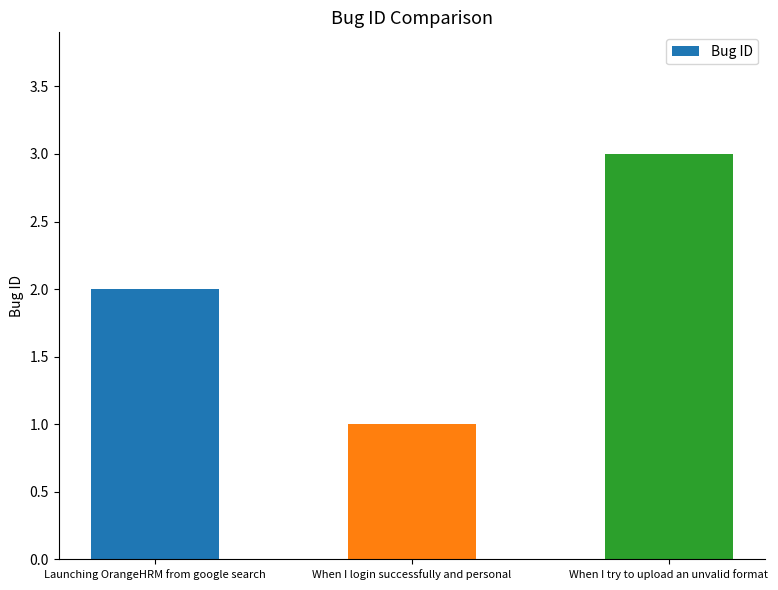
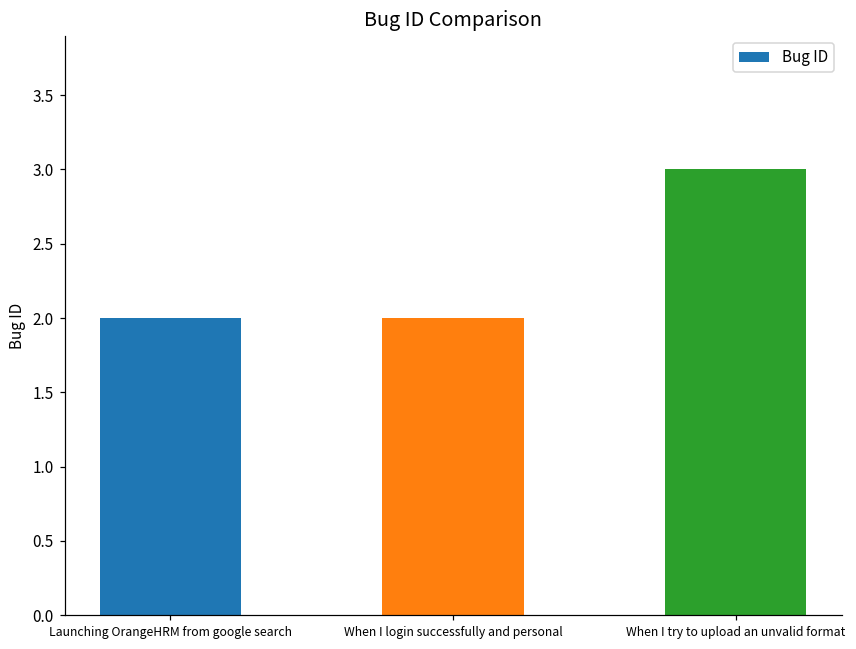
  {
    "Launching OrangeHRM from google search": 2,
-   "When I login successfully and personal": 1,
+   "When I login successfully and personal": 2,
    "When I try to upload an unvalid format": 3
  }
